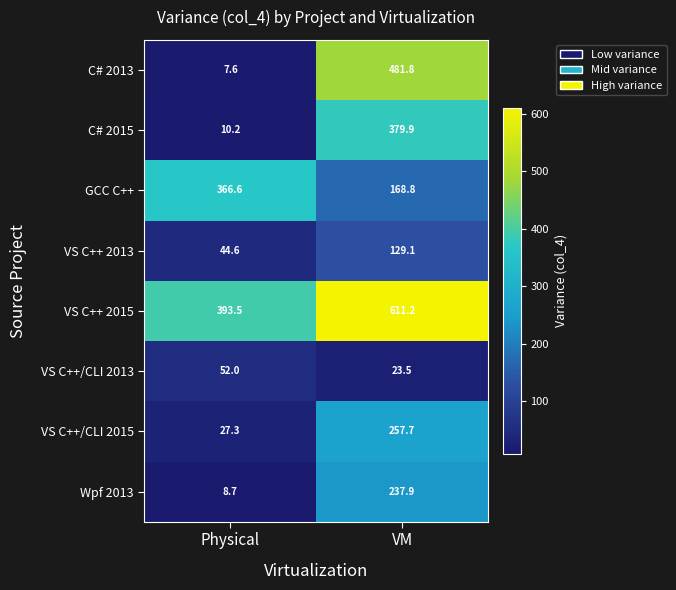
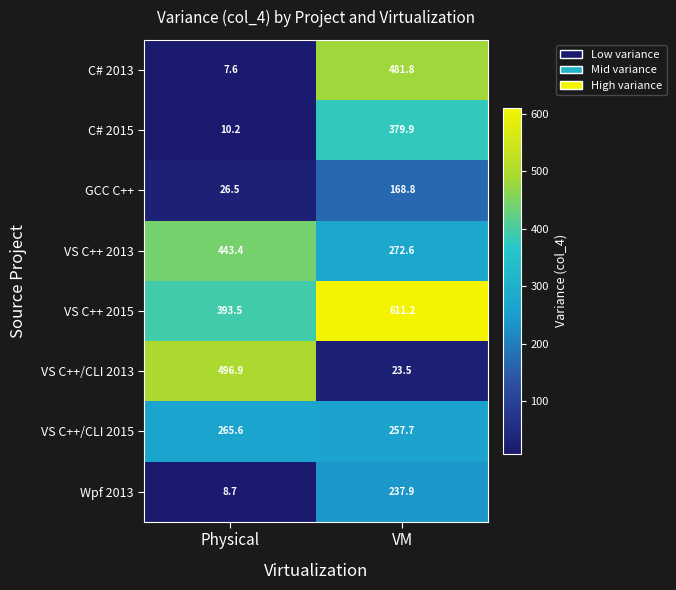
  {
    "C# 2013": {
      "Physical": 7.6,
      "VM": 481.8
    },
    "C# 2015": {
      "Physical": 10.2,
      "VM": 379.9
    },
    "GCC C++": {
-     "Physical": 366.6,
+     "Physical": 26.5,
      "VM": 168.8
    },
    "VS C++ 2013": {
-     "Physical": 44.6,
-     "VM": 129.1
+     "Physical": 443.4,
+     "VM": 272.6
    },
    "VS C++ 2015": {
      "Physical": 393.5,
      "VM": 611.2
    },
    "VS C++/CLI 2013": {
-     "Physical": 52.0,
+     "Physical": 496.9,
      "VM": 23.5
    },
    "VS C++/CLI 2015": {
-     "Physical": 27.3,
+     "Physical": 265.6,
      "VM": 257.7
    },
    "Wpf 2013": {
      "Physical": 8.7,
      "VM": 237.9
    }
  }
